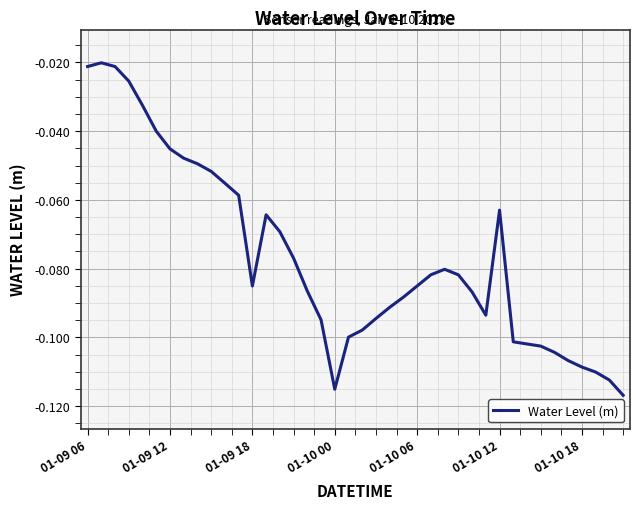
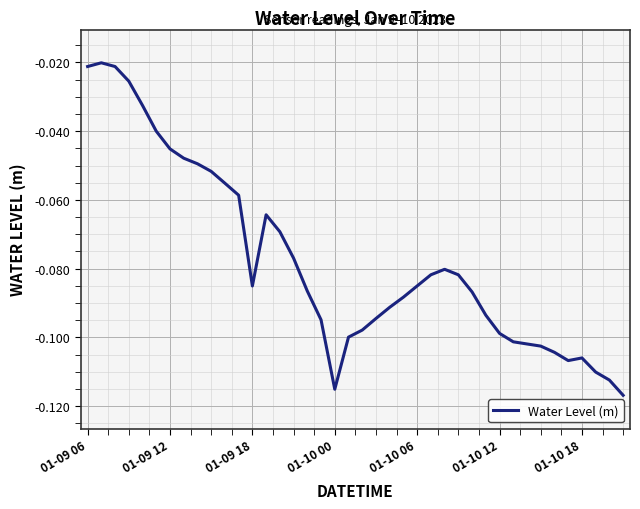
  {
    "01-09 06": -0.021,
    "01-09 12": -0.045,
    "01-09 18": -0.085,
    "01-10 00": -0.115,
    "01-10 06": -0.085,
-   "01-10 12": -0.063,
-   "01-10 18": -0.109
+   "01-10 12": -0.099,
+   "01-10 18": -0.106
  }
